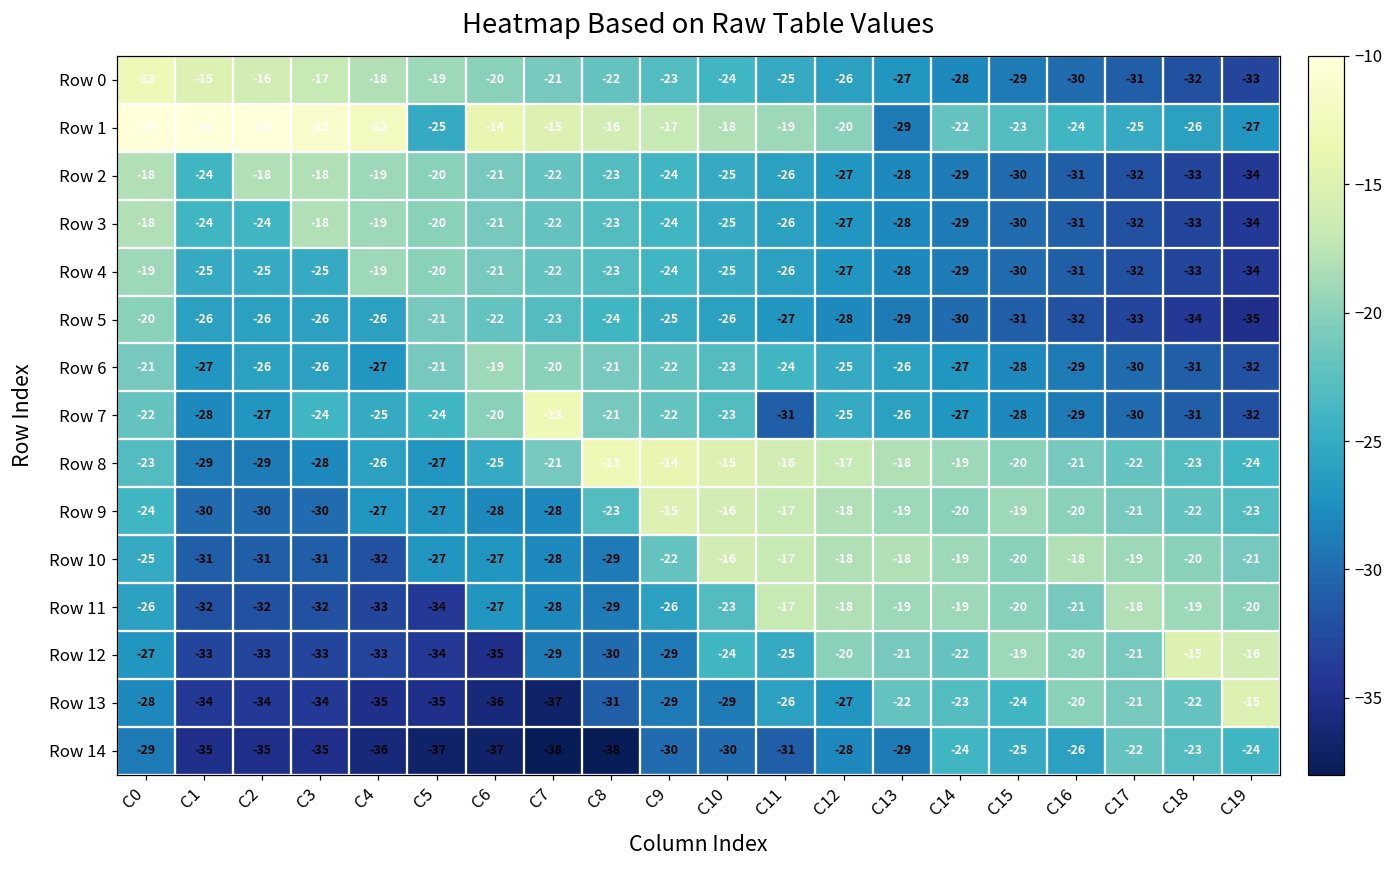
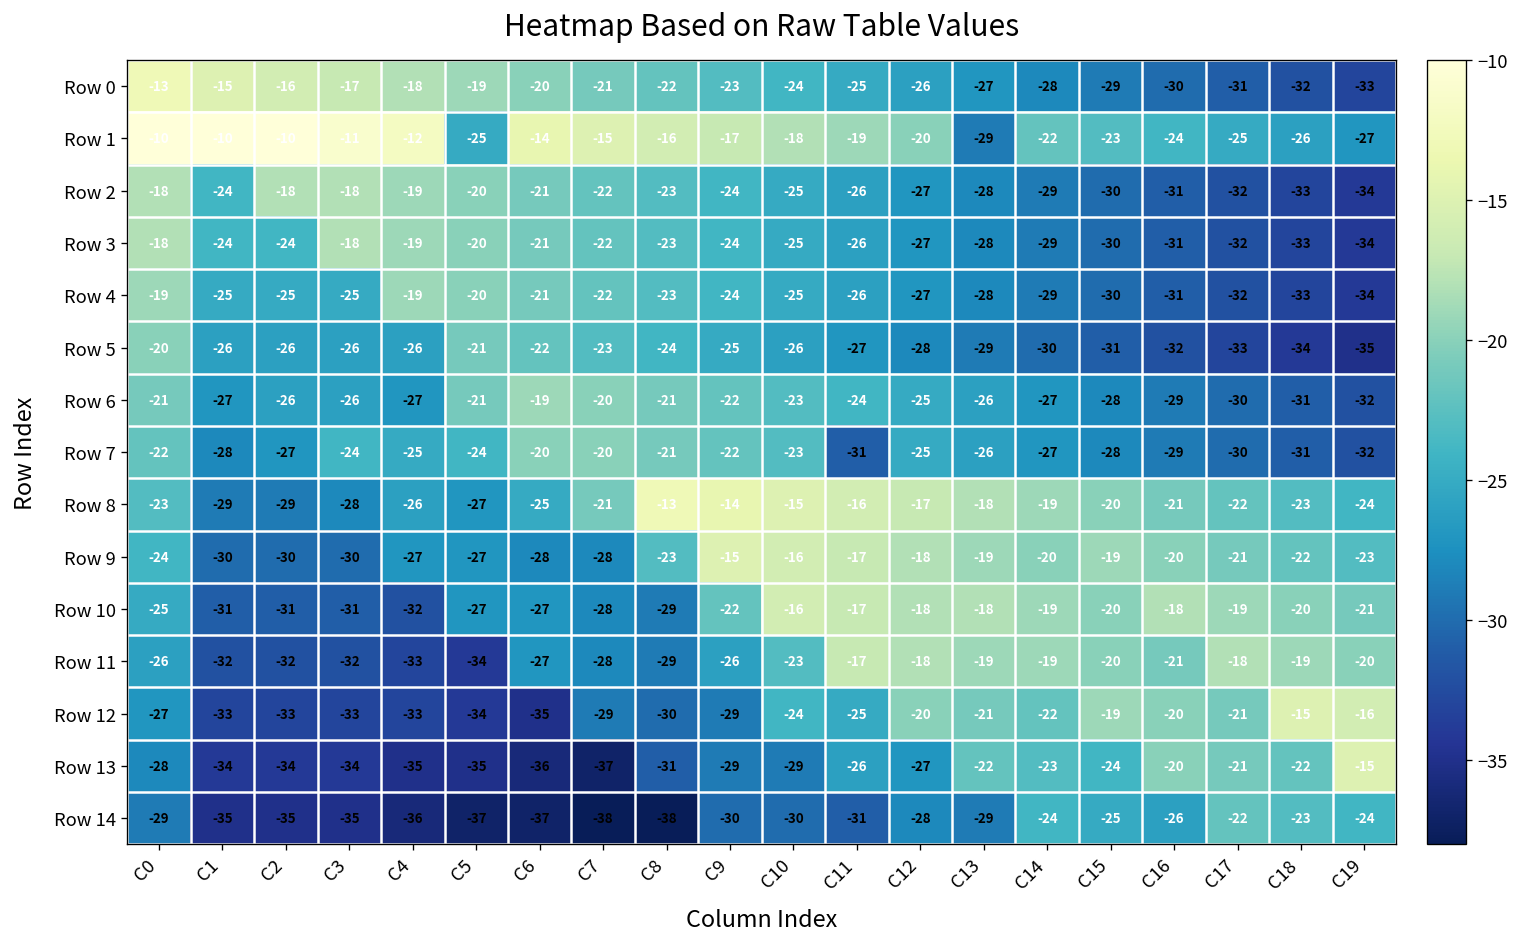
  {
    "Row 7": {
      "C0": -22,
      "C1": -28,
      "C2": -27,
      "C3": -24,
      "C4": -25,
      "C5": -24,
      "C6": -20,
-     "C7": -13,
+     "C7": -20,
      "C8": -21,
      "C9": -22,
      "C10": -23,
      "C11": -31,
      "C12": -25,
      "C13": -26,
      "C14": -27,
      "C15": -28,
      "C16": -29,
      "C17": -30,
      "C18": -31,
      "C19": -32
    }
  }
